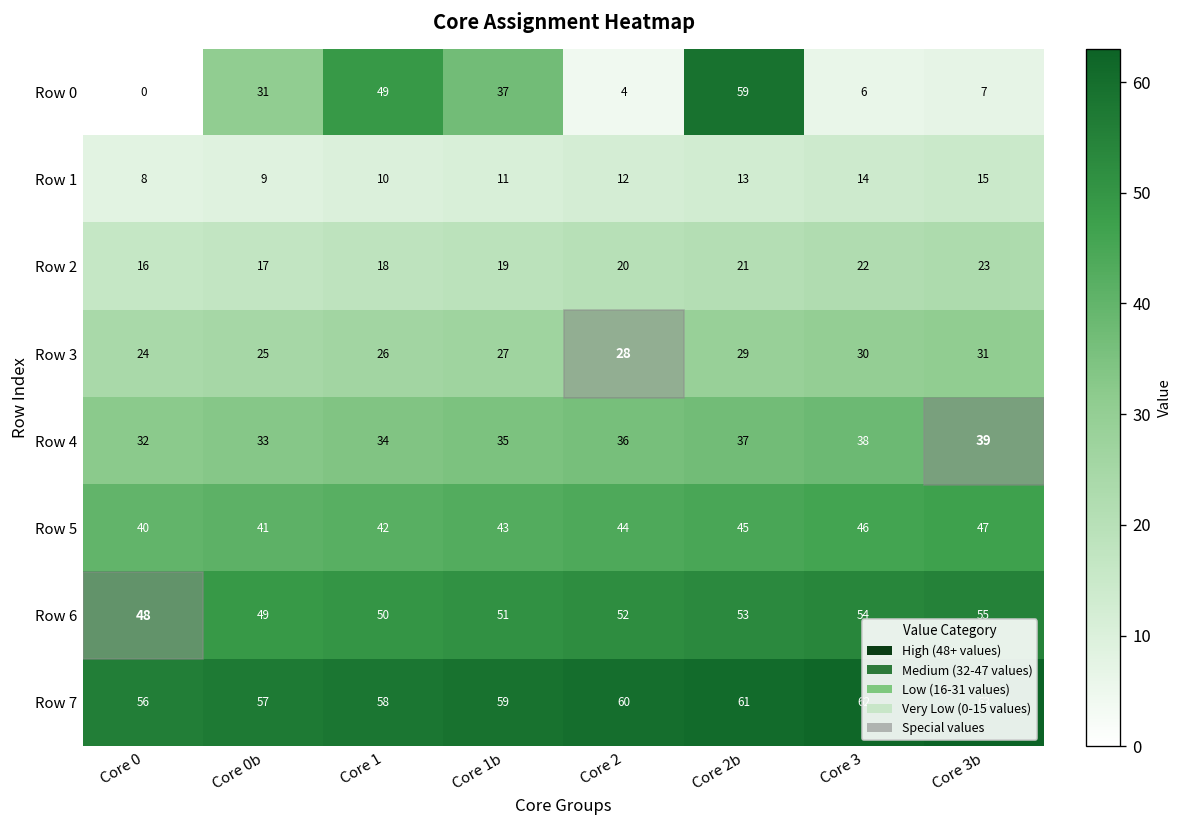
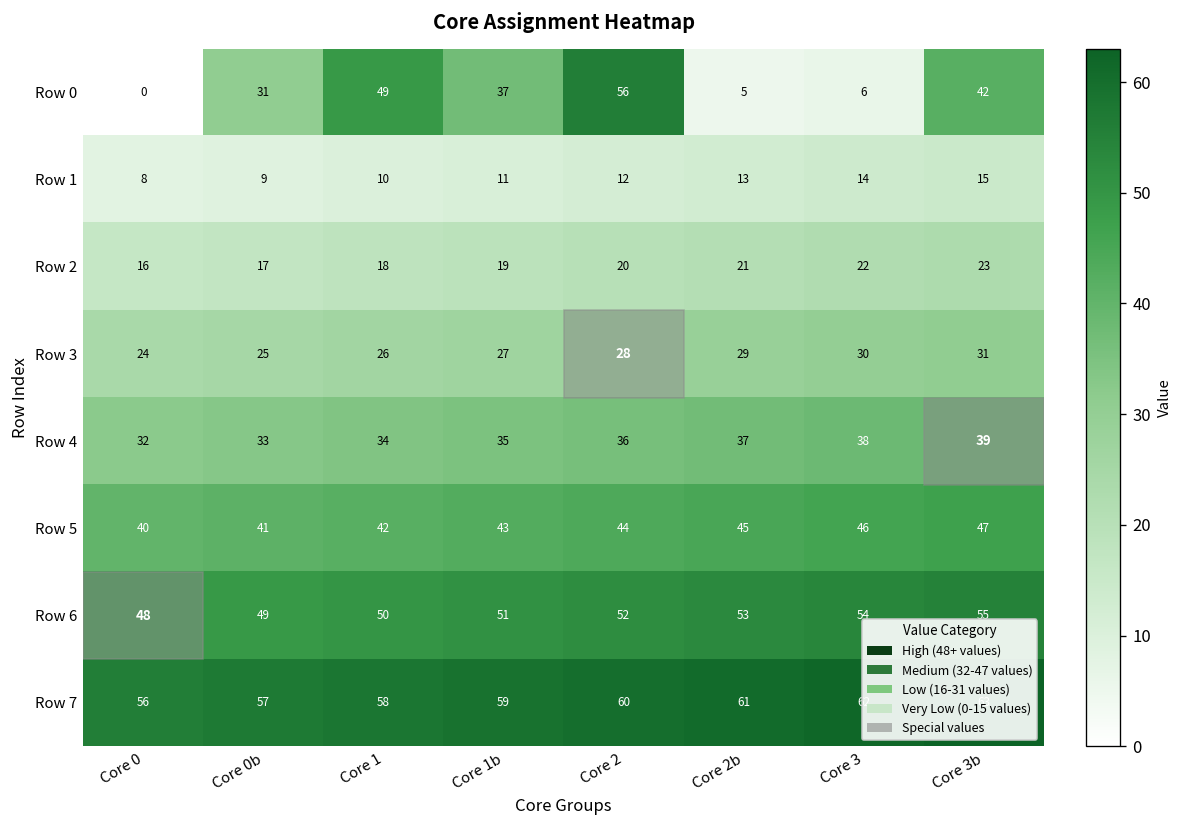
  {
    "Row 0": {
      "Core 0": 0,
      "Core 0b": 31,
      "Core 1": 49,
      "Core 1b": 37,
-     "Core 2": 4,
-     "Core 2b": 59,
+     "Core 2": 56,
+     "Core 2b": 5,
      "Core 3": 6,
-     "Core 3b": 7
+     "Core 3b": 42
    },
    "Row 1": {
      "Core 0": 8,
      "Core 0b": 9,
      "Core 1": 10,
      "Core 1b": 11,
      "Core 2": 12,
      "Core 2b": 13,
      "Core 3": 14,
      "Core 3b": 15
    },
    "Row 2": {
      "Core 0": 16,
      "Core 0b": 17,
      "Core 1": 18,
      "Core 1b": 19,
      "Core 2": 20,
      "Core 2b": 21,
      "Core 3": 22,
      "Core 3b": 23
    },
    "Row 3": {
      "Core 0": 24,
      "Core 0b": 25,
      "Core 1": 26,
      "Core 1b": 27,
      "Core 2b": 29,
      "Core 3": 30,
      "Core 3b": 31
    },
    "Row 4": {
      "Core 0": 32,
      "Core 0b": 33,
      "Core 1": 34,
      "Core 1b": 35,
      "Core 2": 36,
      "Core 2b": 37,
      "Core 3": 38
    },
    "Row 5": {
      "Core 0": 40,
      "Core 0b": 41,
      "Core 1": 42,
      "Core 1b": 43,
      "Core 2": 44,
      "Core 2b": 45,
      "Core 3": 46,
      "Core 3b": 47
    },
    "Row 6": {
      "Core 0b": 49,
      "Core 1": 50,
      "Core 1b": 51,
      "Core 2": 52,
      "Core 2b": 53,
      "Core 3": 54,
      "Core 3b": 55
    },
    "Row 7": {
      "Core 0": 56,
      "Core 0b": 57,
      "Core 1": 58,
      "Core 1b": 59,
      "Core 2": 60,
      "Core 2b": 61
    }
  }
